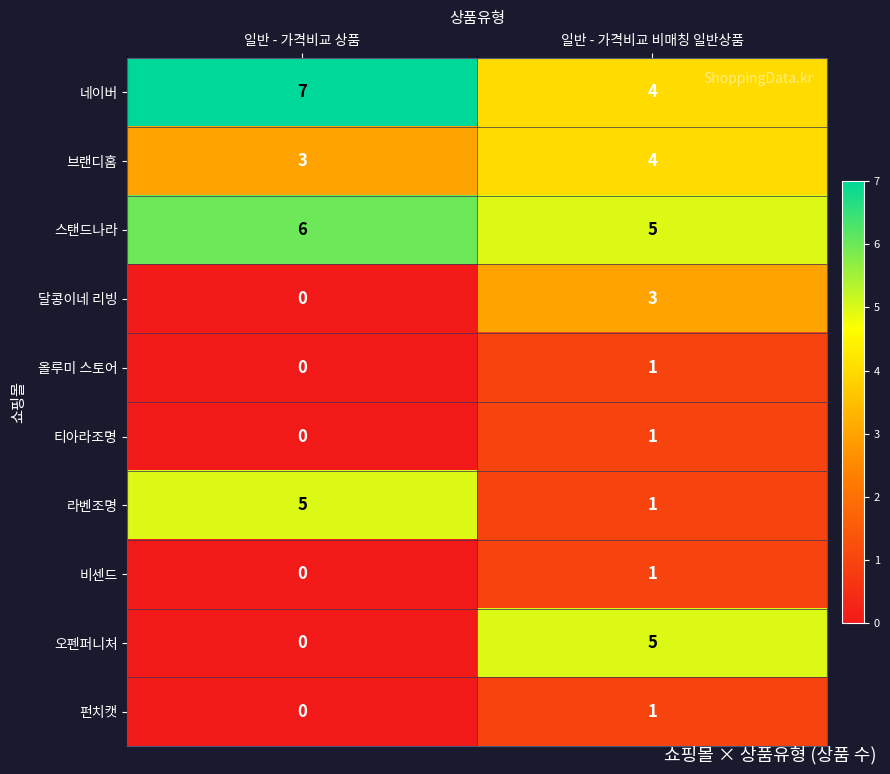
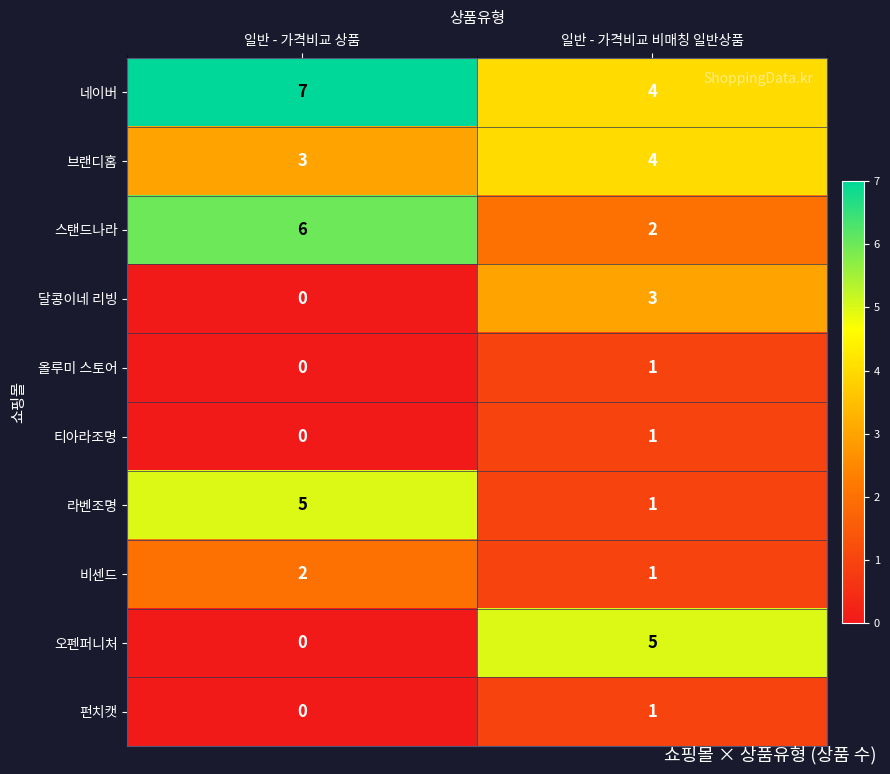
  {
    "네이버": {
      "일반 - 가격비교 상품": 7
    },
    "브랜디홈": {
      "일반 - 가격비교 상품": 3,
      "일반 - 가격비교 비매칭 일반상품": 4
    },
    "스탠드나라": {
      "일반 - 가격비교 상품": 6,
-     "일반 - 가격비교 비매칭 일반상품": 5
+     "일반 - 가격비교 비매칭 일반상품": 2
    },
    "달콩이네 리빙": {
      "일반 - 가격비교 상품": 0,
      "일반 - 가격비교 비매칭 일반상품": 3
    },
    "올루미 스토어": {
      "일반 - 가격비교 상품": 0,
      "일반 - 가격비교 비매칭 일반상품": 1
    },
    "티아라조명": {
      "일반 - 가격비교 상품": 0,
      "일반 - 가격비교 비매칭 일반상품": 1
    },
    "라벤조명": {
      "일반 - 가격비교 상품": 5,
      "일반 - 가격비교 비매칭 일반상품": 1
    },
    "비센드": {
-     "일반 - 가격비교 상품": 0,
+     "일반 - 가격비교 상품": 2,
      "일반 - 가격비교 비매칭 일반상품": 1
    },
    "오펜퍼니처": {
      "일반 - 가격비교 상품": 0,
      "일반 - 가격비교 비매칭 일반상품": 5
    },
    "펀치캣": {
      "일반 - 가격비교 상품": 0,
      "일반 - 가격비교 비매칭 일반상품": 1
    }
  }
